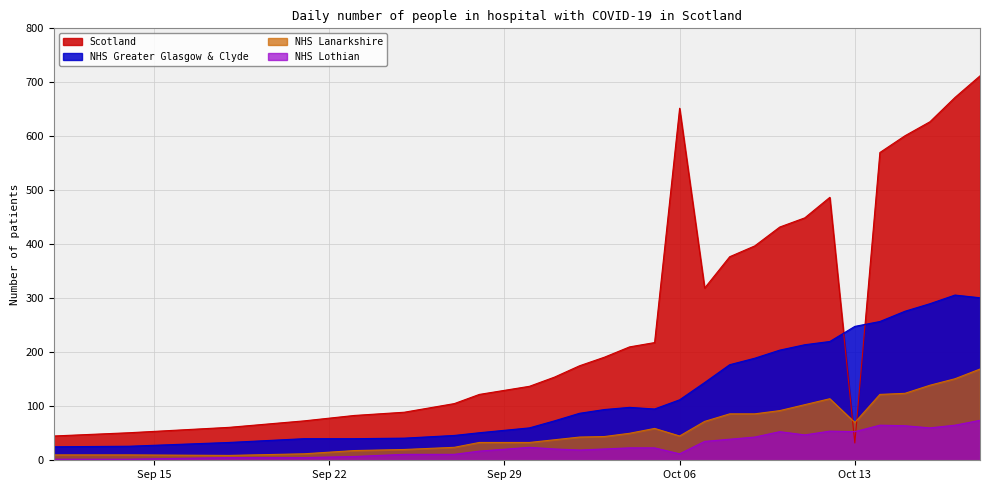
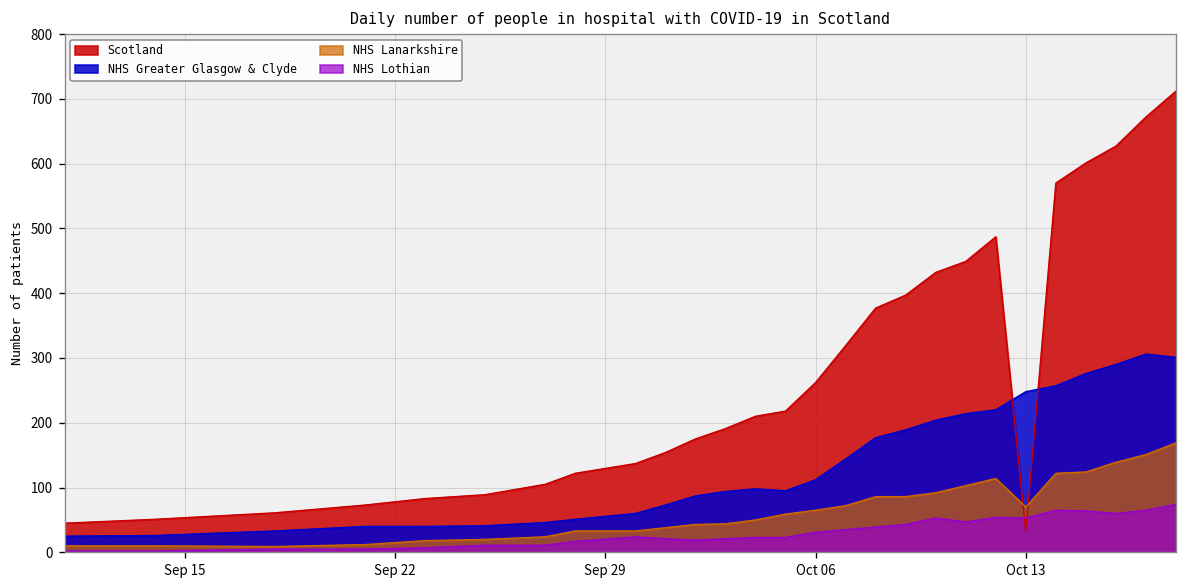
  {
    "Scotland": {
-     "Oct 06": 650,
+     "Oct 06": 260,
      "Oct 13": 30
    },
    "NHS Greater Glasgow & Clyde": {
      "Oct 06": 110,
      "Oct 13": 250
    },
    "NHS Lanarkshire": {
-     "Oct 06": 50,
+     "Oct 06": 70,
      "Oct 13": 70
    },
    "NHS Lothian": {
-     "Oct 06": 10,
+     "Oct 06": 30,
      "Oct 13": 50
    }
  }
